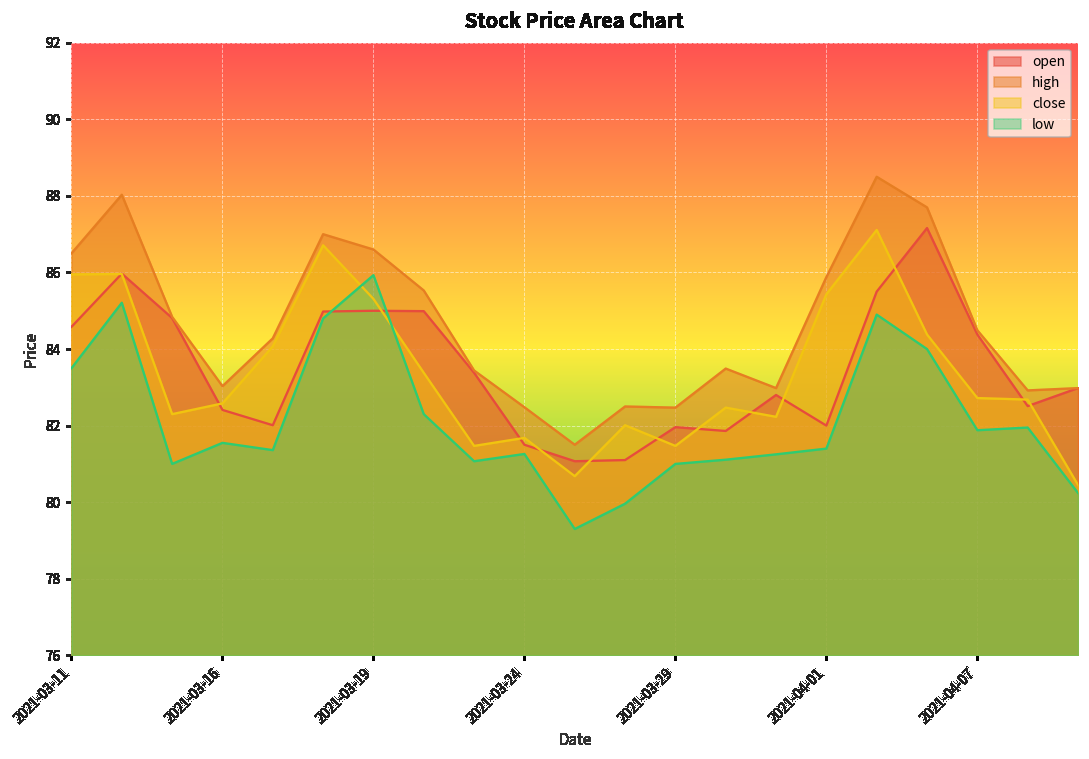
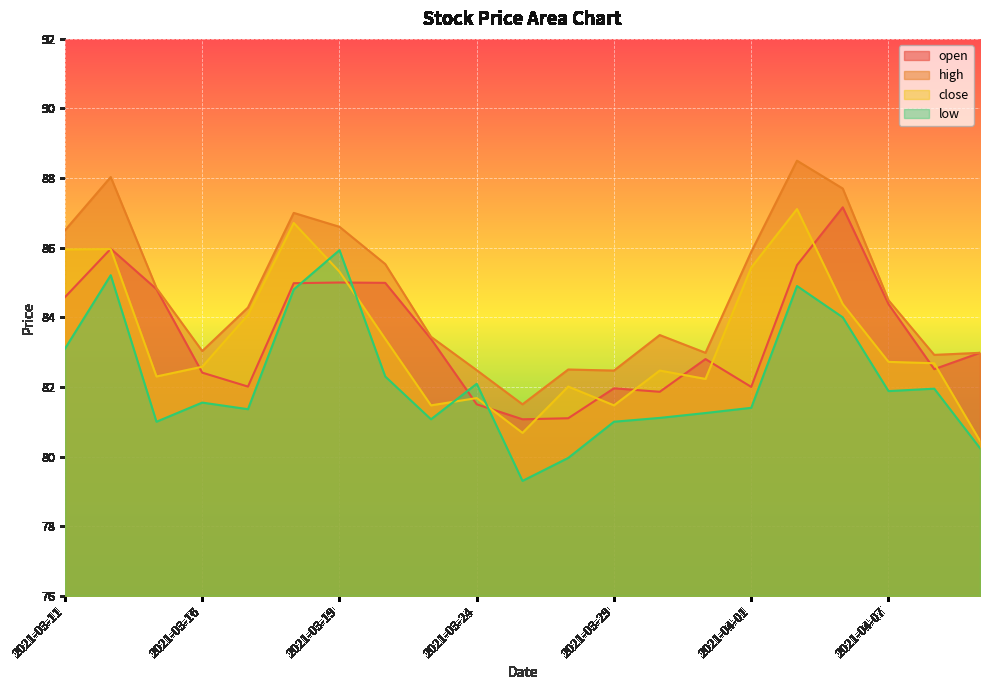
  {
    "low": {
-     "2021-03-11": 83.5,
+     "2021-03-11": 83.1,
      "2021-03-16": 81.6,
      "2021-03-19": 85.9,
-     "2021-03-24": 81.3,
+     "2021-03-24": 82.1,
      "2021-03-29": 81.0,
      "2021-04-01": 81.4,
      "2021-04-07": 81.9
    }
  }
